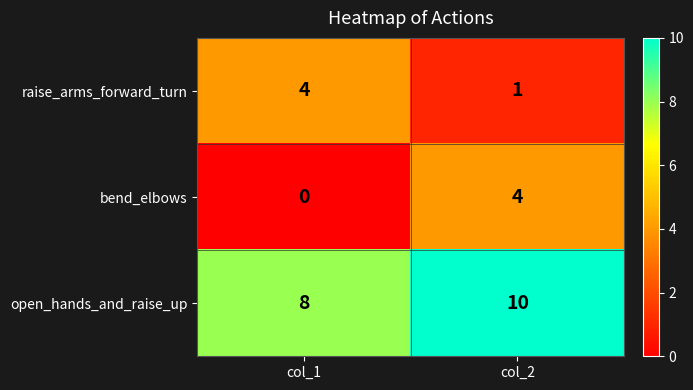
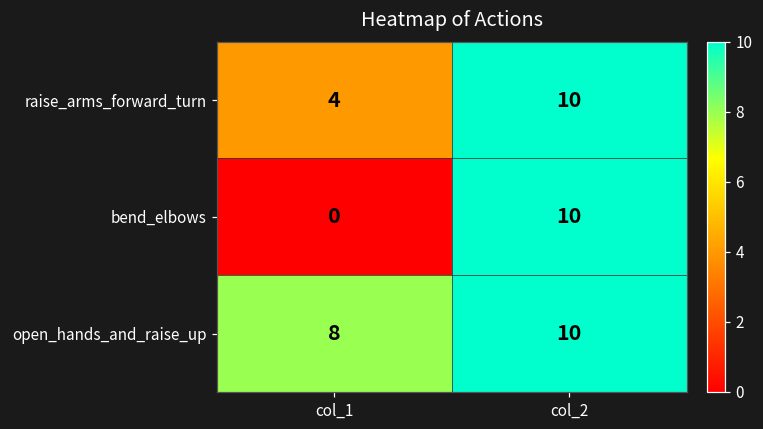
  {
    "raise_arms_forward_turn": {
      "col_1": 4,
-     "col_2": 1
+     "col_2": 10
    },
    "bend_elbows": {
      "col_1": 0,
-     "col_2": 4
+     "col_2": 10
    },
    "open_hands_and_raise_up": {
      "col_1": 8,
      "col_2": 10
    }
  }
